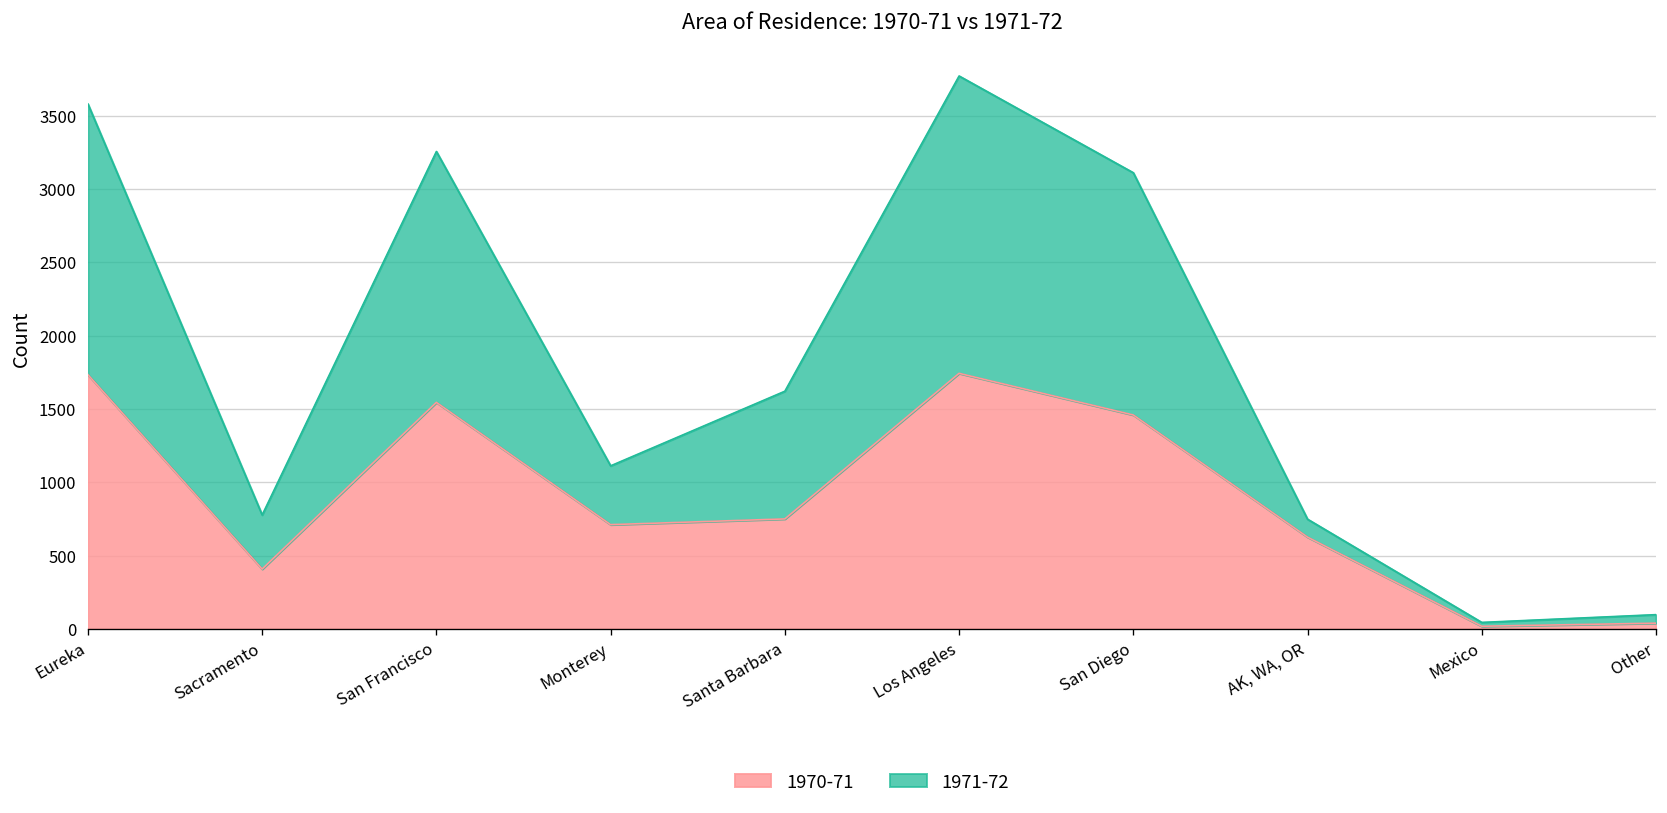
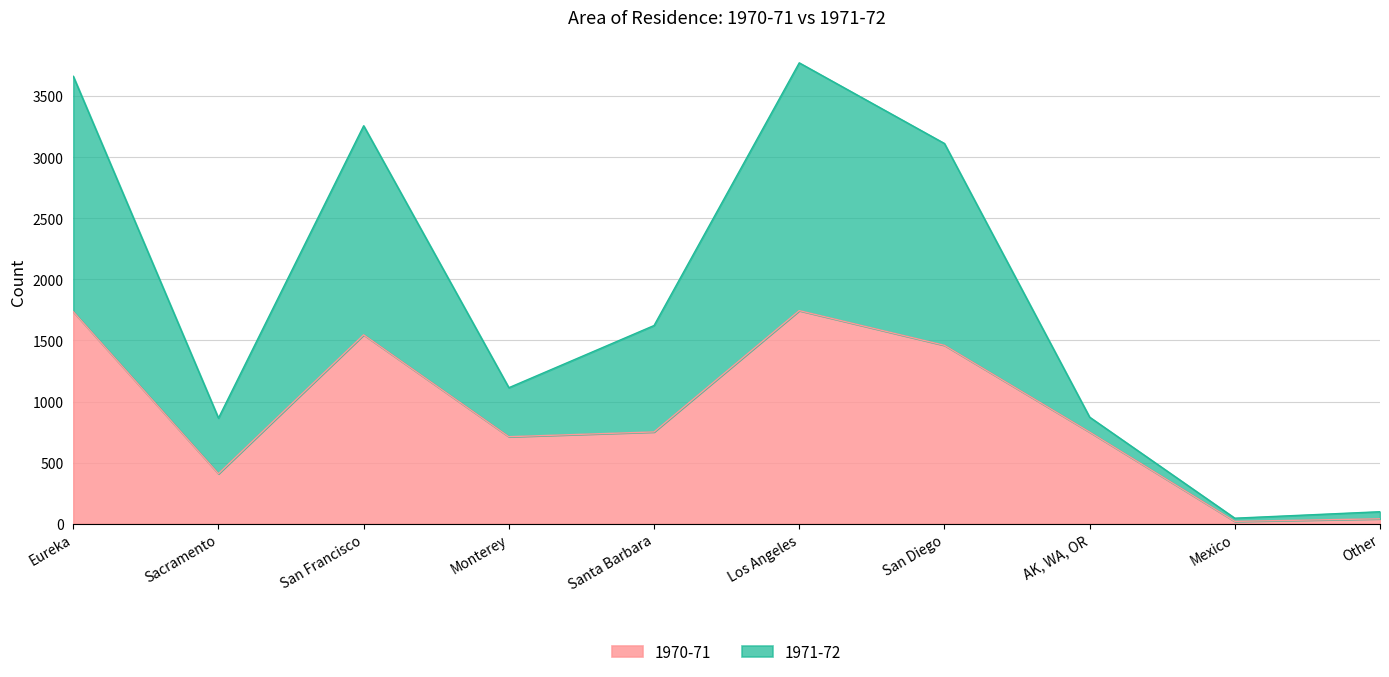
  {
    "1970-71": {
      "Eureka": 1740,
      "Sacramento": 410,
      "San Francisco": 1550,
      "Monterey": 710,
      "Santa Barbara": 750,
      "Los Angeles": 1740,
      "San Diego": 1460,
-     "AK, WA, OR": 630,
+     "AK, WA, OR": 750,
      "Mexico": 20,
      "Other": 40
    },
    "1971-72": {
-     "Eureka": 1850,
-     "Sacramento": 370,
+     "Eureka": 1930,
+     "Sacramento": 460,
      "San Francisco": 1710,
      "Monterey": 400,
      "Santa Barbara": 870,
      "Los Angeles": 2030,
      "San Diego": 1650,
      "AK, WA, OR": 120,
      "Mexico": 30,
      "Other": 60
    }
  }
